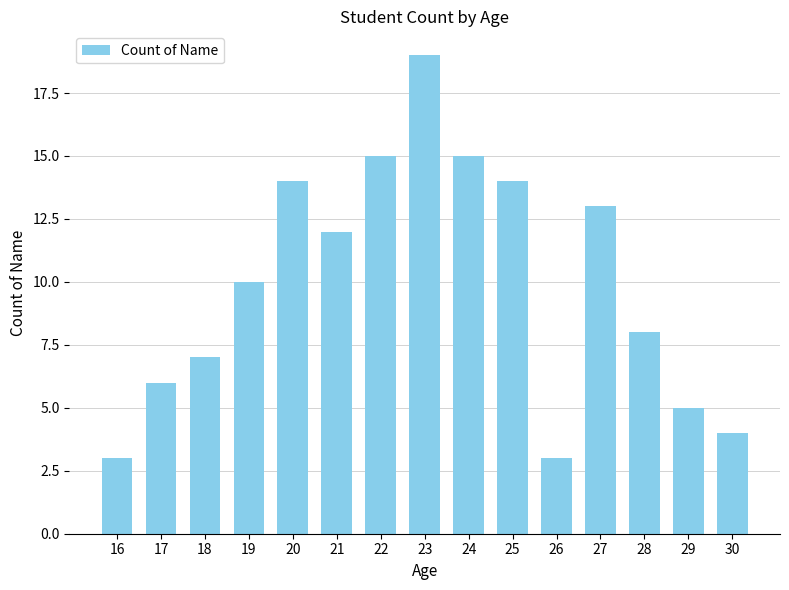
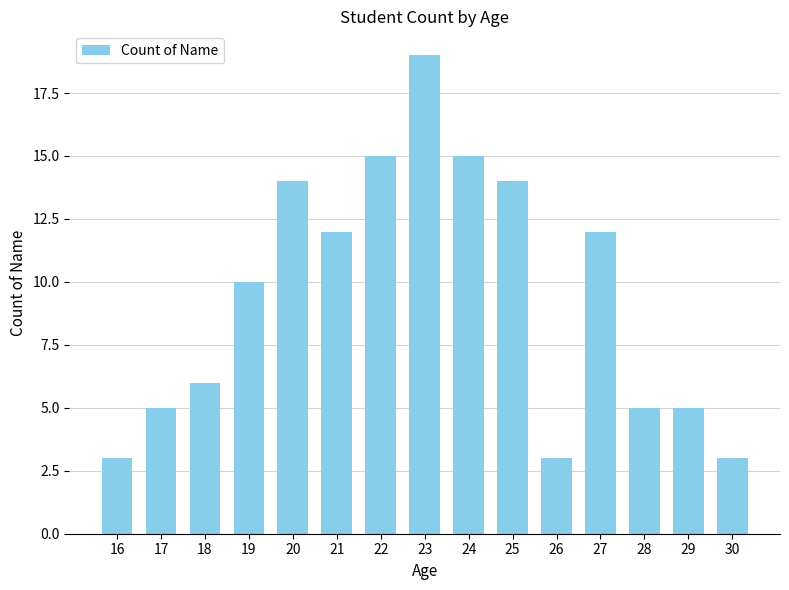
  {
    "16": 3,
-   "17": 6,
-   "18": 7,
+   "17": 5,
+   "18": 6,
    "19": 10,
    "20": 14,
    "21": 12,
    "22": 15,
    "23": 19,
    "24": 15,
    "25": 14,
    "26": 3,
-   "27": 13,
-   "28": 8,
+   "27": 12,
+   "28": 5,
    "29": 5,
-   "30": 4
+   "30": 3
  }
